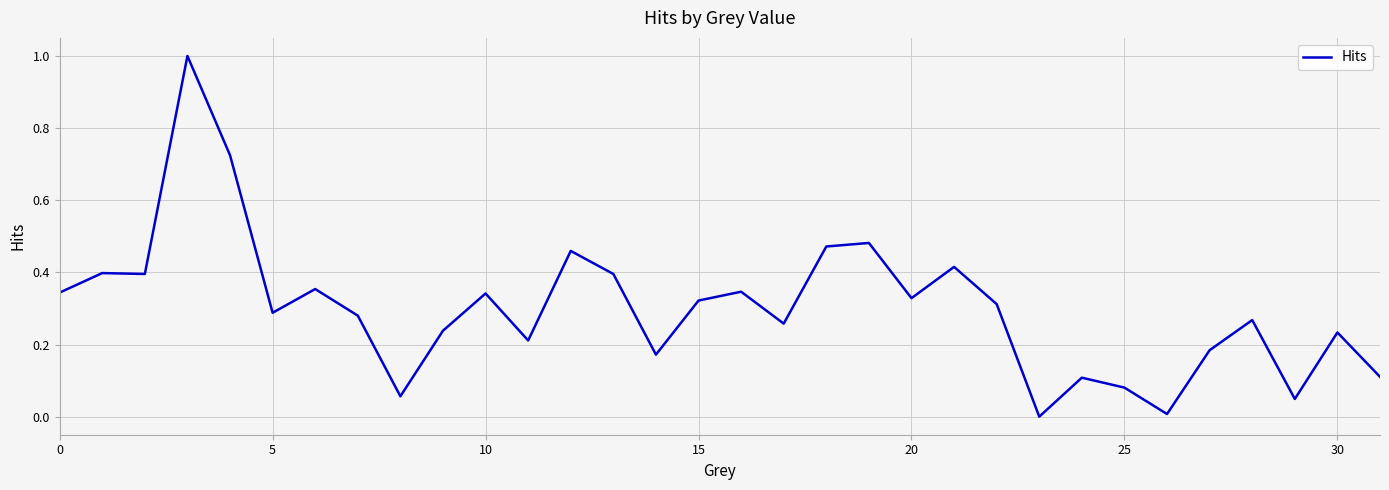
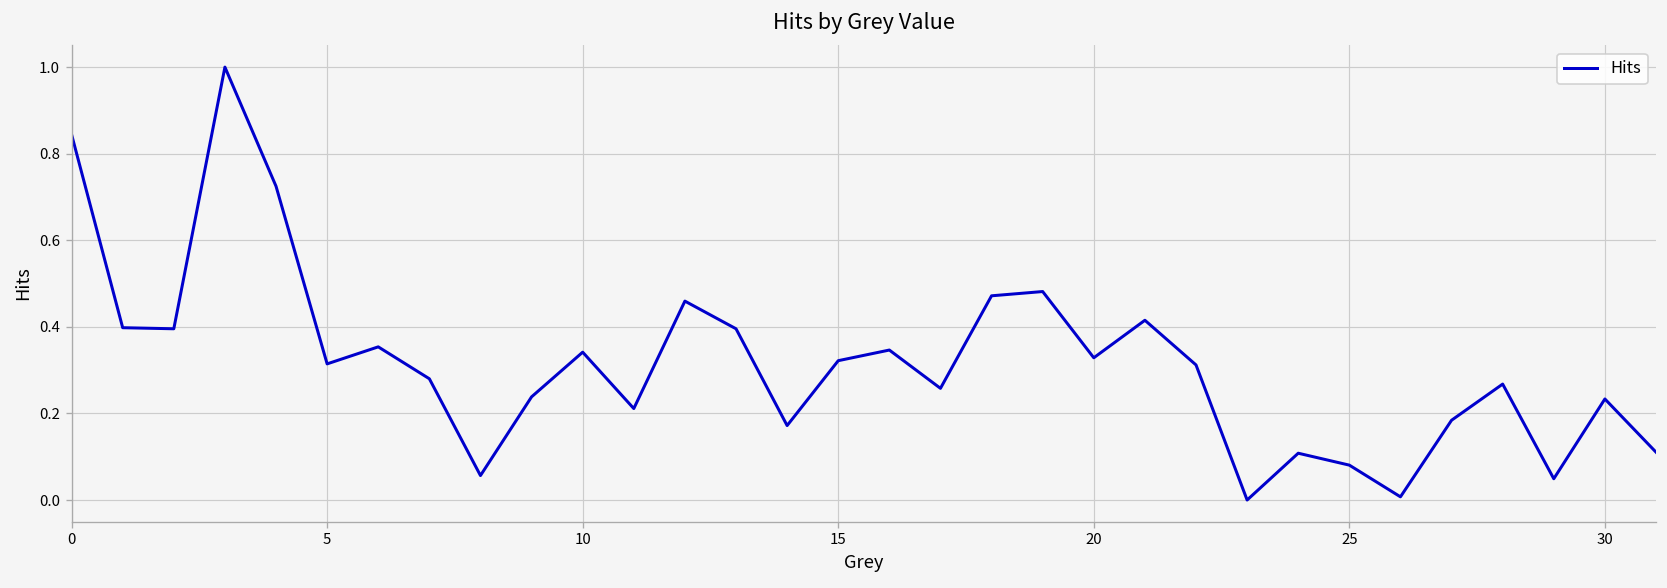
  {
-   "0": 0.34,
-   "5": 0.29,
+   "0": 0.84,
+   "5": 0.31,
    "10": 0.34,
    "15": 0.32,
    "20": 0.33,
    "25": 0.08,
    "30": 0.23
  }
